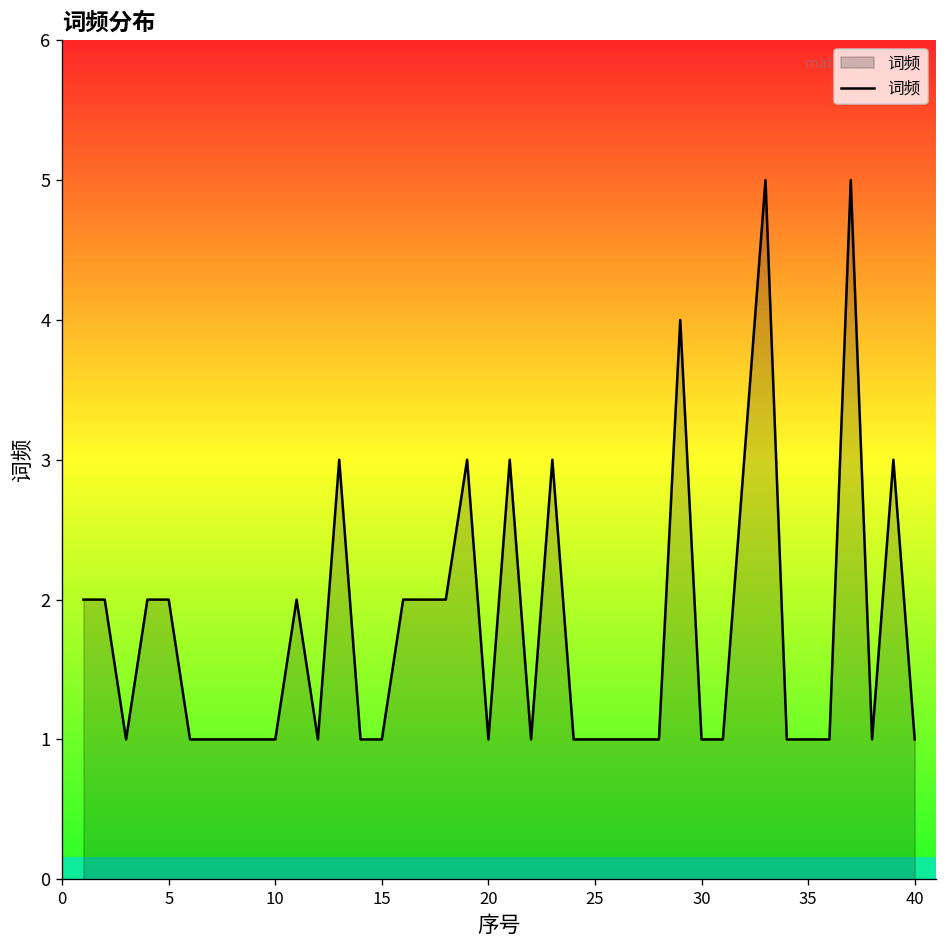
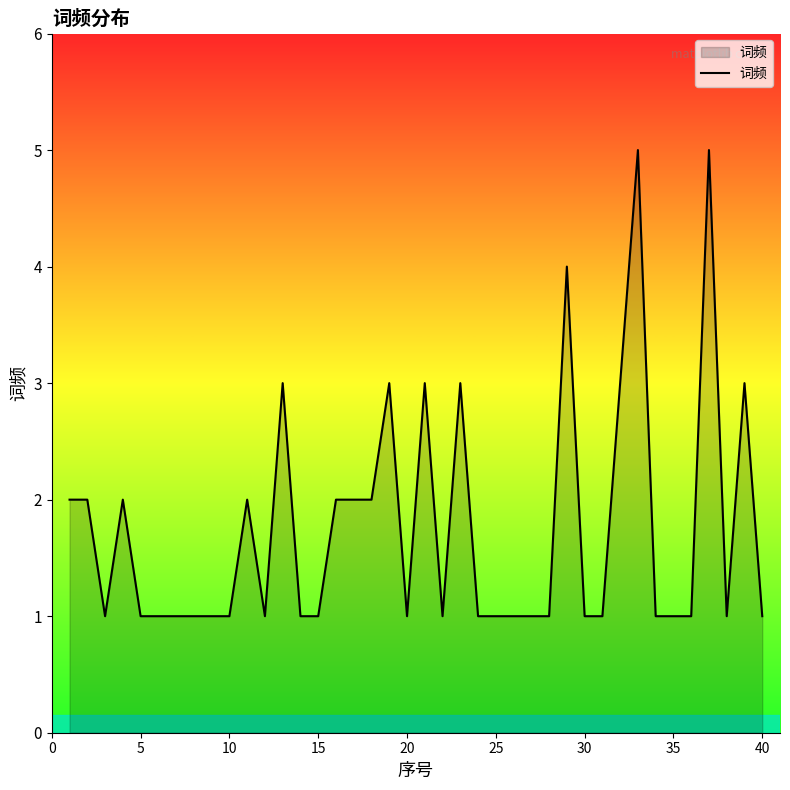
  {
-   "5": 2,
+   "5": 1,
    "10": 1,
    "15": 1,
    "20": 1,
    "25": 1,
    "30": 1,
    "35": 1,
    "40": 1
  }
